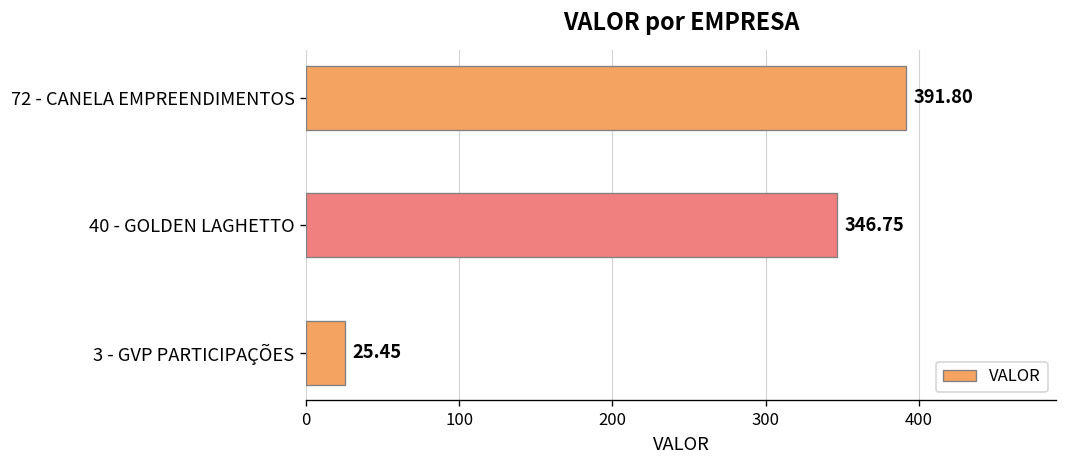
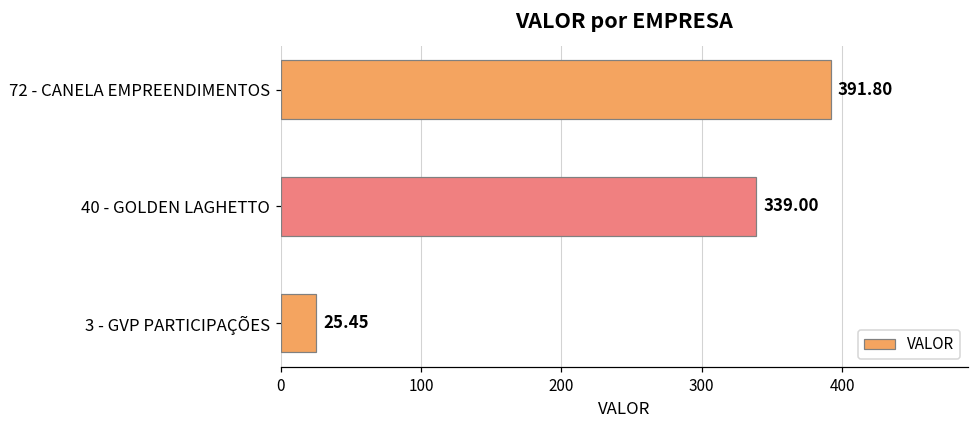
  {
    "72 - CANELA EMPREENDIMENTOS": 391.80,
-   "40 - GOLDEN LAGHETTO": 346.75,
+   "40 - GOLDEN LAGHETTO": 339.00,
    "3 - GVP PARTICIPAÇÕES": 25.45
  }
